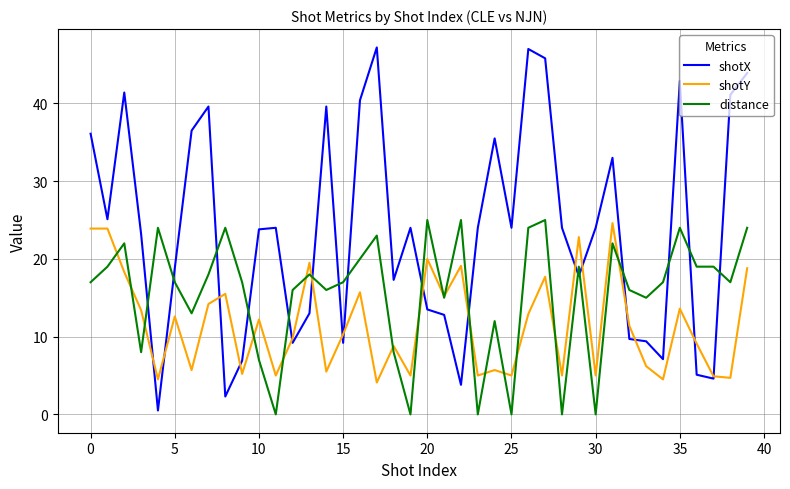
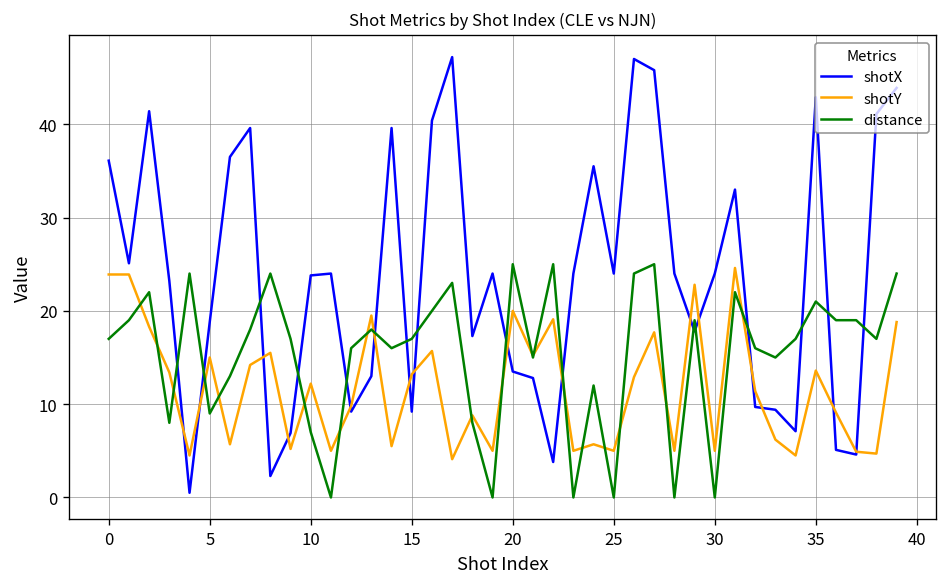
  {
    "shotX": {
      "0": 36,
      "5": 19,
      "10": 24,
      "15": 9,
      "20": 14,
      "25": 24,
      "30": 24
    },
    "shotY": {
      "0": 24,
-     "5": 13,
+     "5": 15,
      "10": 12,
-     "15": 10,
+     "15": 13,
      "20": 20,
      "25": 5,
      "30": 5,
      "35": 14
    },
    "distance": {
      "0": 17,
-     "5": 17,
+     "5": 9,
      "10": 7,
      "15": 17,
      "20": 25,
      "25": 0,
      "30": 0,
-     "35": 24
+     "35": 21
    }
  }
